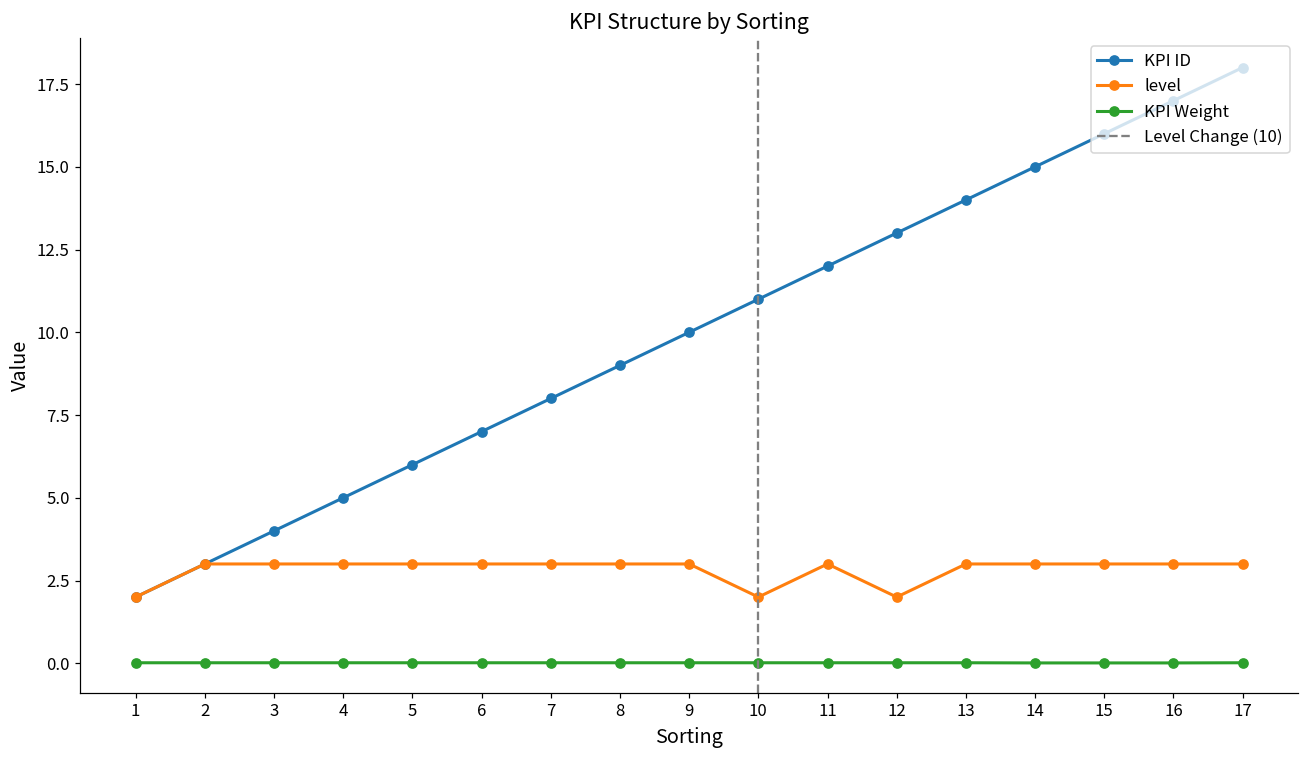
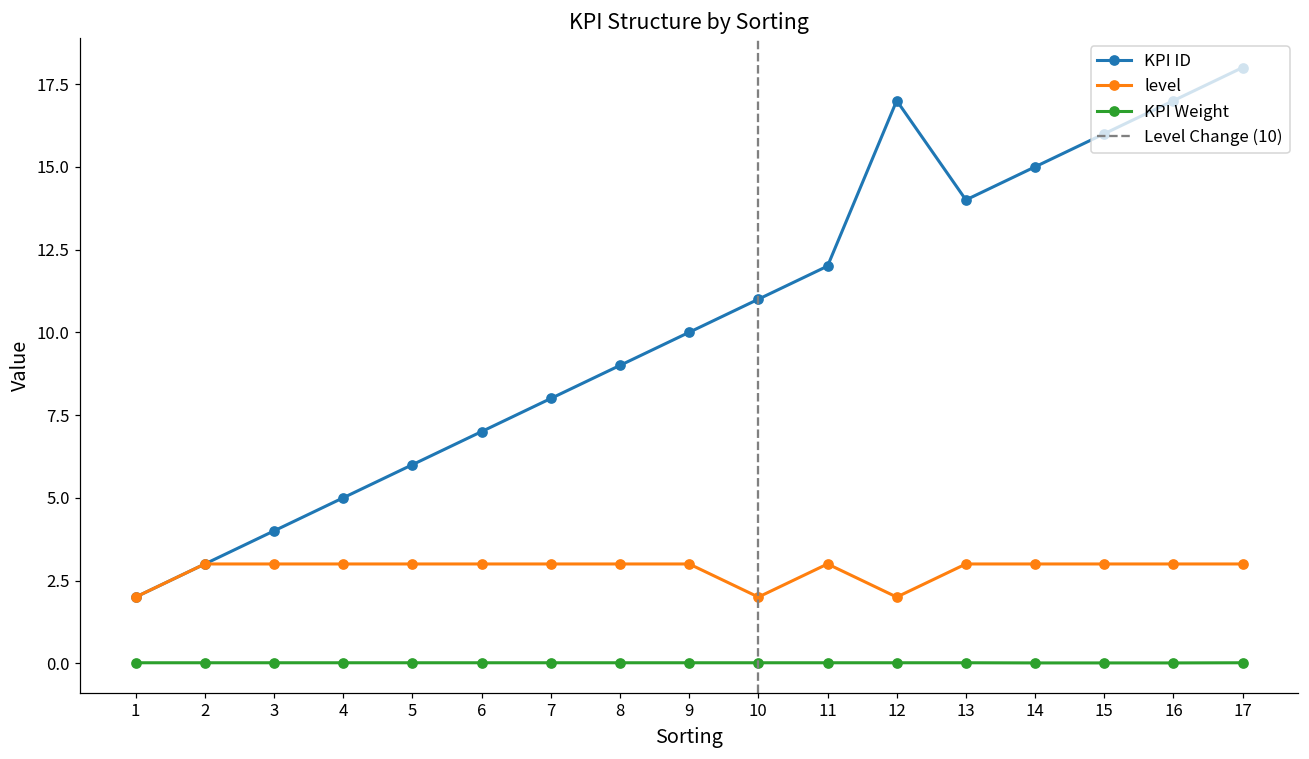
  {
    "KPI ID": {
      "3": 4,
      "4": 5,
      "5": 6,
      "6": 7,
      "7": 8,
      "8": 9,
      "9": 10,
      "10": 11,
      "11": 12,
-     "12": 13,
+     "12": 17,
      "13": 14,
      "14": 15
    },
    "level": {
      "3": 3,
      "4": 3,
      "5": 3,
      "6": 3,
      "7": 3,
      "8": 3,
      "9": 3,
      "10": 2,
      "11": 3,
      "12": 2,
      "13": 3,
      "14": 3,
      "15": 3,
      "16": 3,
      "17": 3
    },
    "KPI Weight": {
      "1": 0,
      "2": 0,
      "3": 0,
      "4": 0,
      "5": 0,
      "6": 0,
      "7": 0,
      "8": 0,
      "9": 0,
      "10": 0,
      "11": 0,
      "12": 0,
      "13": 0,
      "14": 0,
      "15": 0,
      "16": 0,
      "17": 0
    }
  }
